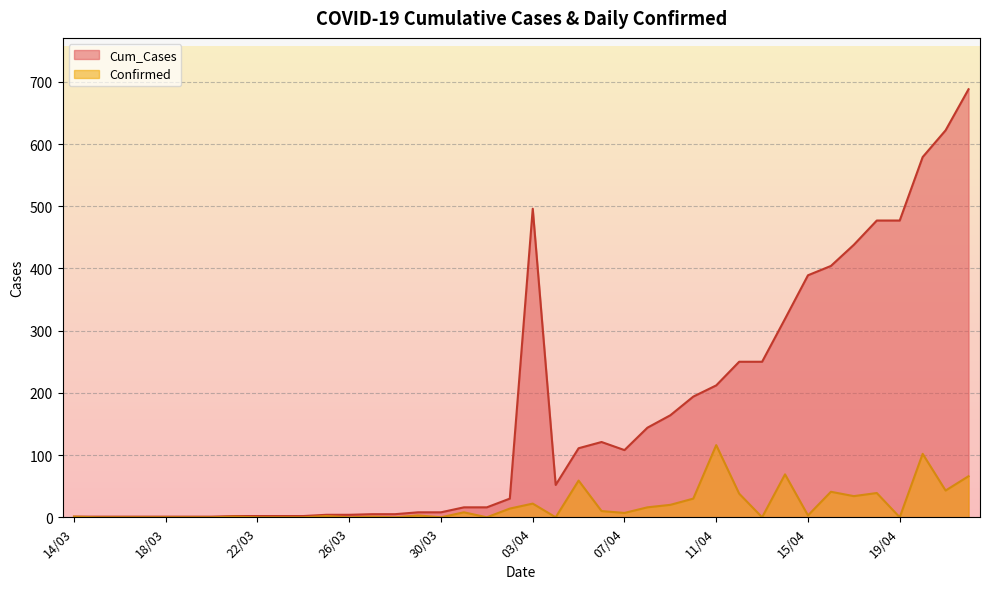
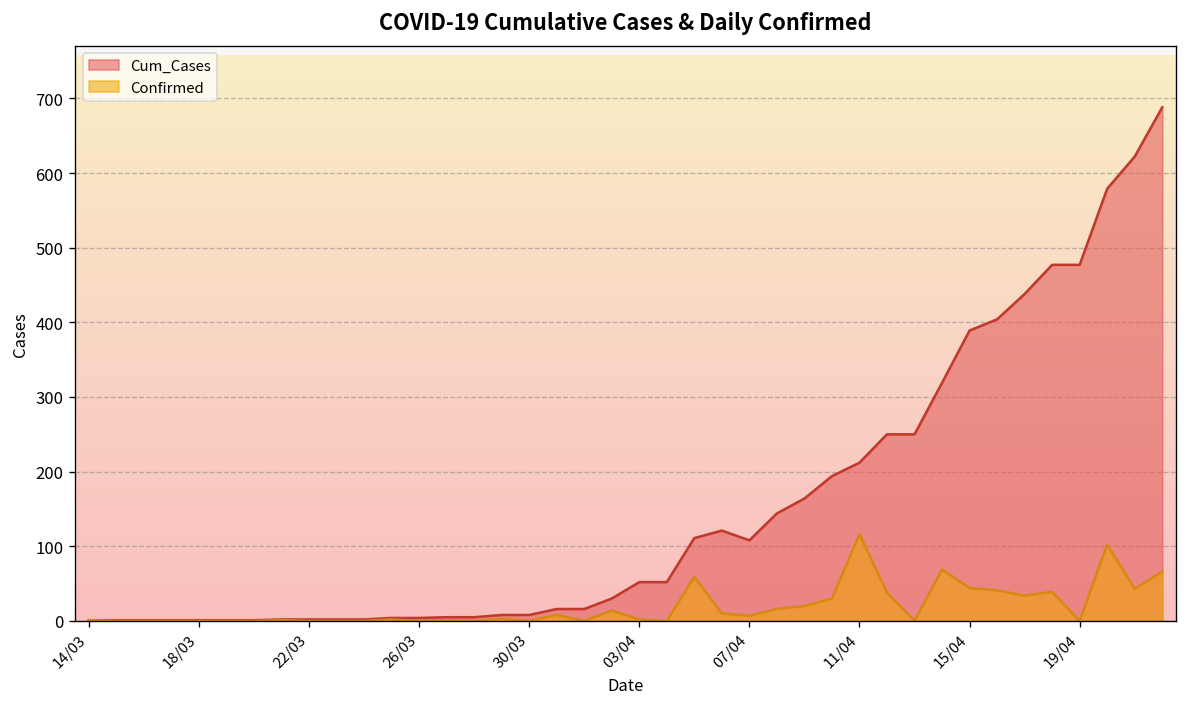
  {
    "Cum_Cases": {
      "30/03": 10,
-     "03/04": 500,
+     "03/04": 50,
      "07/04": 110,
      "11/04": 210,
      "15/04": 390,
      "19/04": 480
    },
    "Confirmed": {
      "30/03": 0,
-     "03/04": 20,
+     "03/04": 0,
      "07/04": 10,
      "11/04": 120,
-     "15/04": 0,
+     "15/04": 40,
      "19/04": 0
    }
  }
